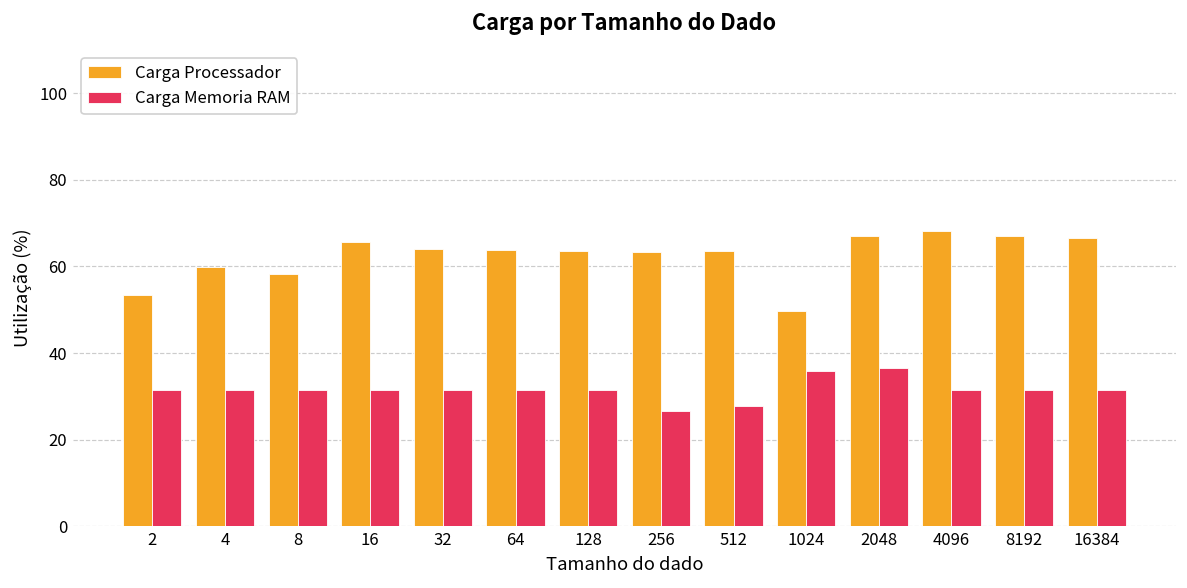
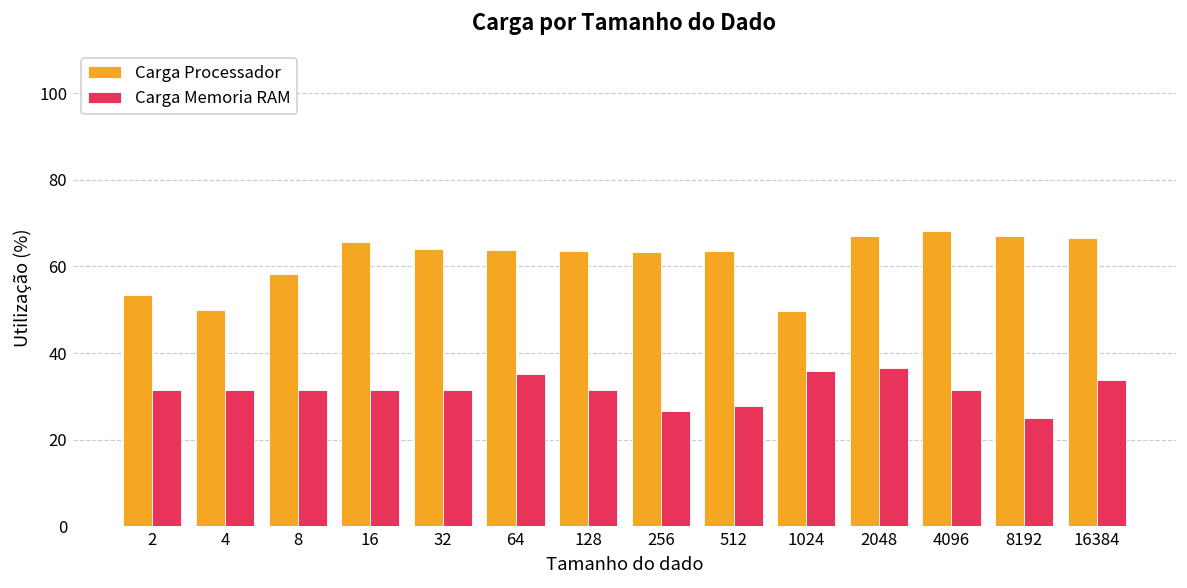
  {
    "Carga Processador": {
      "2": 53,
-     "4": 60,
+     "4": 50,
      "8": 58,
      "16": 66,
      "32": 64,
      "64": 64,
      "128": 64,
      "256": 63,
      "512": 64,
      "1024": 50,
      "2048": 67,
      "4096": 68,
      "8192": 67,
      "16384": 67
    },
    "Carga Memoria RAM": {
      "2": 32,
      "4": 32,
      "8": 32,
      "16": 32,
      "32": 32,
-     "64": 32,
+     "64": 35,
      "128": 32,
      "256": 27,
      "512": 28,
      "1024": 36,
      "2048": 36,
      "4096": 32,
-     "8192": 32,
-     "16384": 32
+     "8192": 25,
+     "16384": 34
    }
  }
